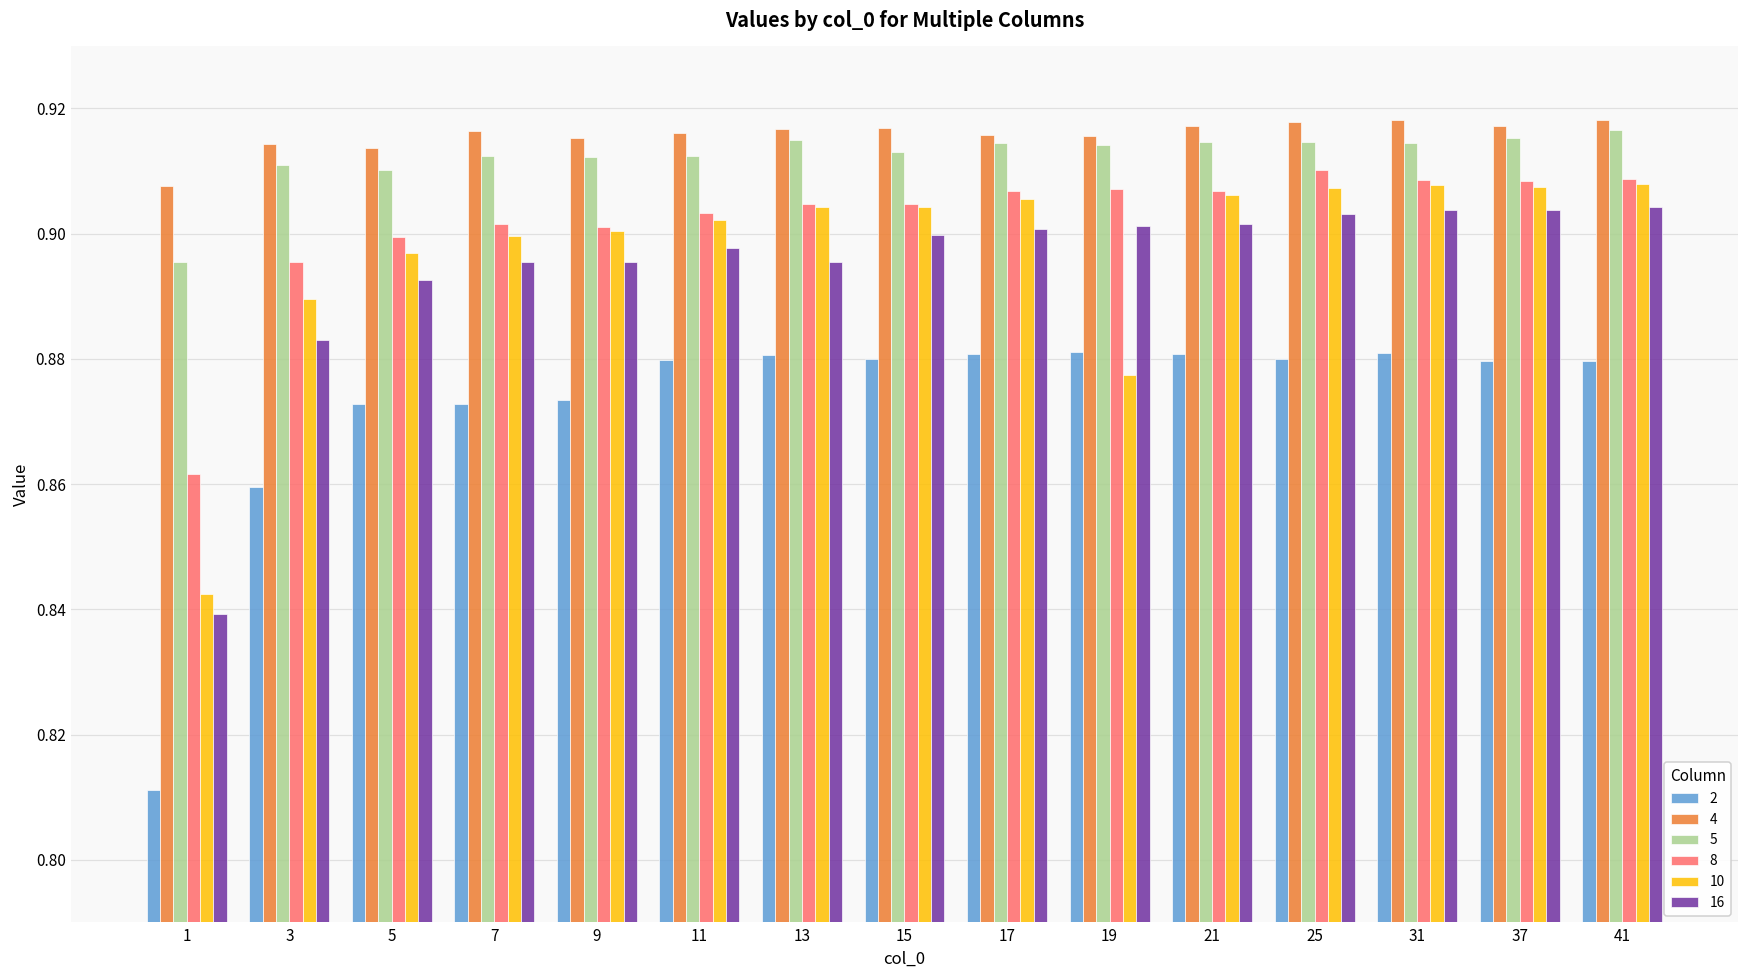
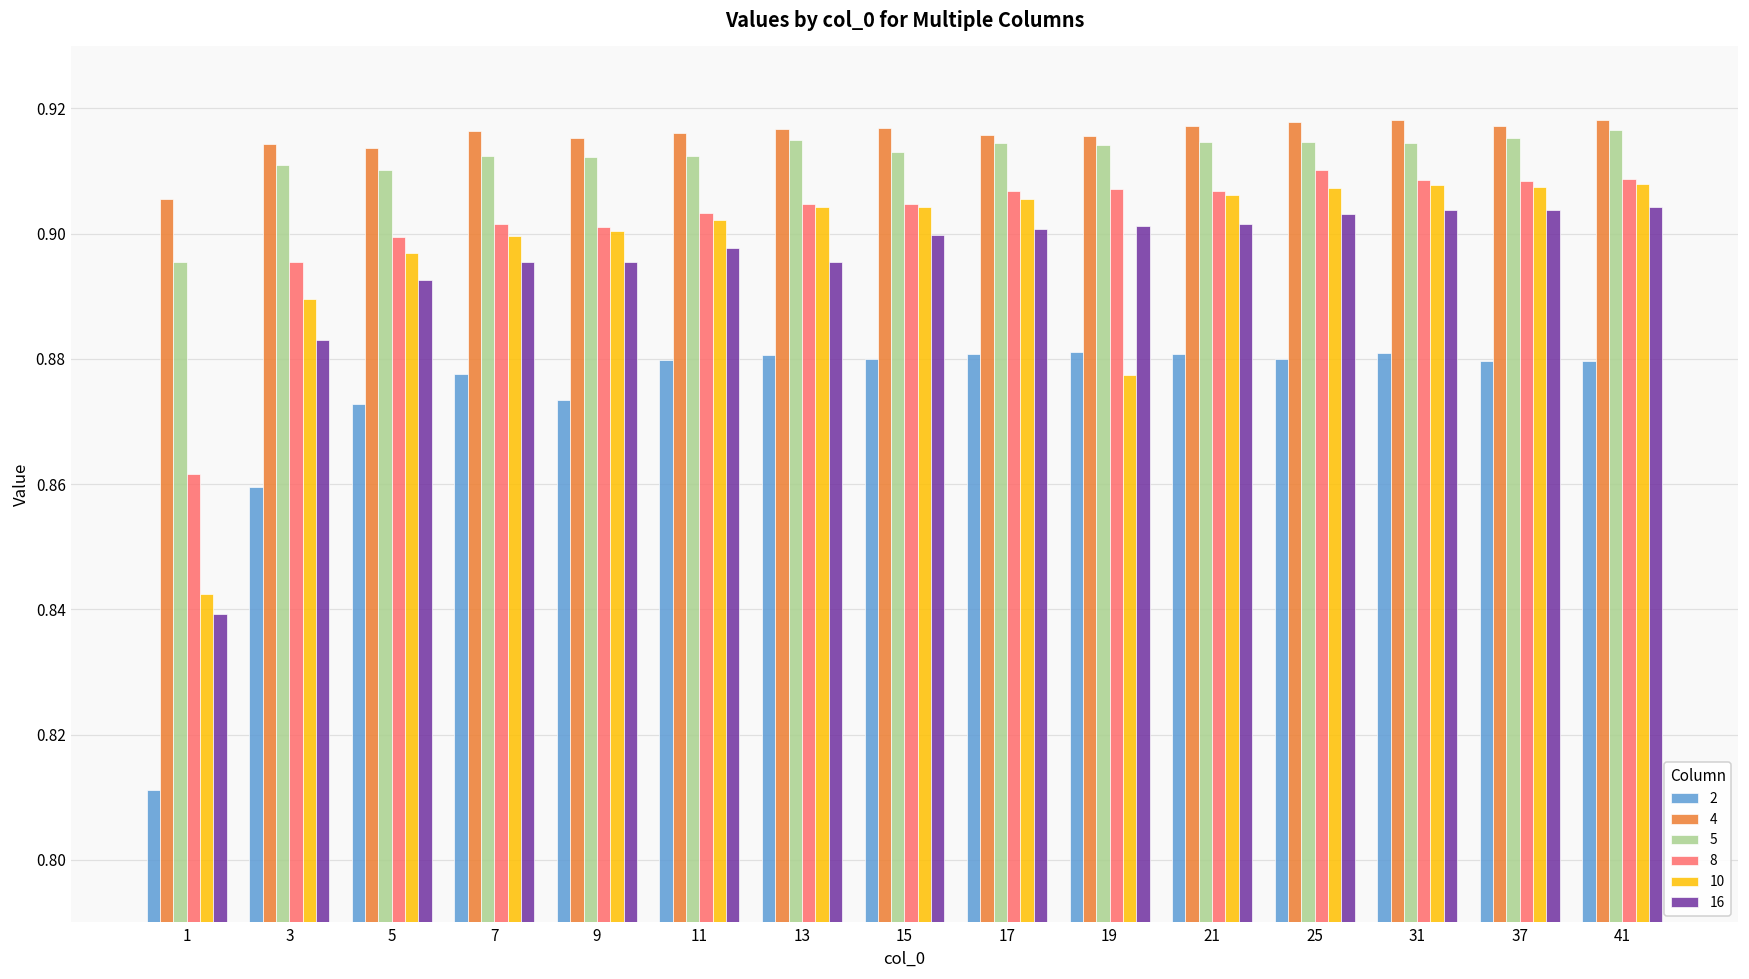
  {
    "2": {
      "1": 0.811,
      "3": 0.860,
      "5": 0.873,
-     "7": 0.873,
+     "7": 0.878,
      "9": 0.873,
      "11": 0.880,
      "13": 0.881,
      "15": 0.880,
      "17": 0.881,
      "19": 0.881,
      "21": 0.881,
      "25": 0.880,
      "31": 0.881,
      "37": 0.880,
      "41": 0.880
    },
    "4": {
-     "1": 0.908,
+     "1": 0.906,
      "3": 0.914,
      "5": 0.914,
      "7": 0.916,
      "9": 0.915,
      "11": 0.916,
      "13": 0.917,
      "15": 0.917,
      "17": 0.916,
      "19": 0.916,
      "21": 0.917,
      "25": 0.918,
      "31": 0.918,
      "37": 0.917,
      "41": 0.918
    },
    "5": {
      "1": 0.896,
      "3": 0.911,
      "5": 0.910,
      "7": 0.912,
      "9": 0.912,
      "11": 0.912,
      "13": 0.915,
      "15": 0.913,
      "17": 0.915,
      "19": 0.914,
      "21": 0.915,
      "25": 0.915,
      "31": 0.915,
      "37": 0.915,
      "41": 0.917
    },
    "8": {
      "1": 0.862,
      "3": 0.895,
      "5": 0.899,
      "7": 0.901,
      "9": 0.901,
      "11": 0.903,
      "13": 0.905,
      "15": 0.905,
      "17": 0.907,
      "19": 0.907,
      "21": 0.907,
      "25": 0.910,
      "31": 0.908,
      "37": 0.908,
      "41": 0.909
    },
    "10": {
      "1": 0.842,
      "3": 0.889,
      "5": 0.897,
      "7": 0.900,
      "9": 0.900,
      "11": 0.902,
      "13": 0.904,
      "15": 0.904,
      "17": 0.905,
      "19": 0.877,
      "21": 0.906,
      "25": 0.907,
      "31": 0.908,
      "37": 0.908,
      "41": 0.908
    },
    "16": {
      "1": 0.839,
      "3": 0.883,
      "5": 0.893,
      "7": 0.895,
      "9": 0.895,
      "11": 0.898,
      "13": 0.895,
      "15": 0.900,
      "17": 0.901,
      "19": 0.901,
      "21": 0.902,
      "25": 0.903,
      "31": 0.904,
      "37": 0.904,
      "41": 0.904
    }
  }
